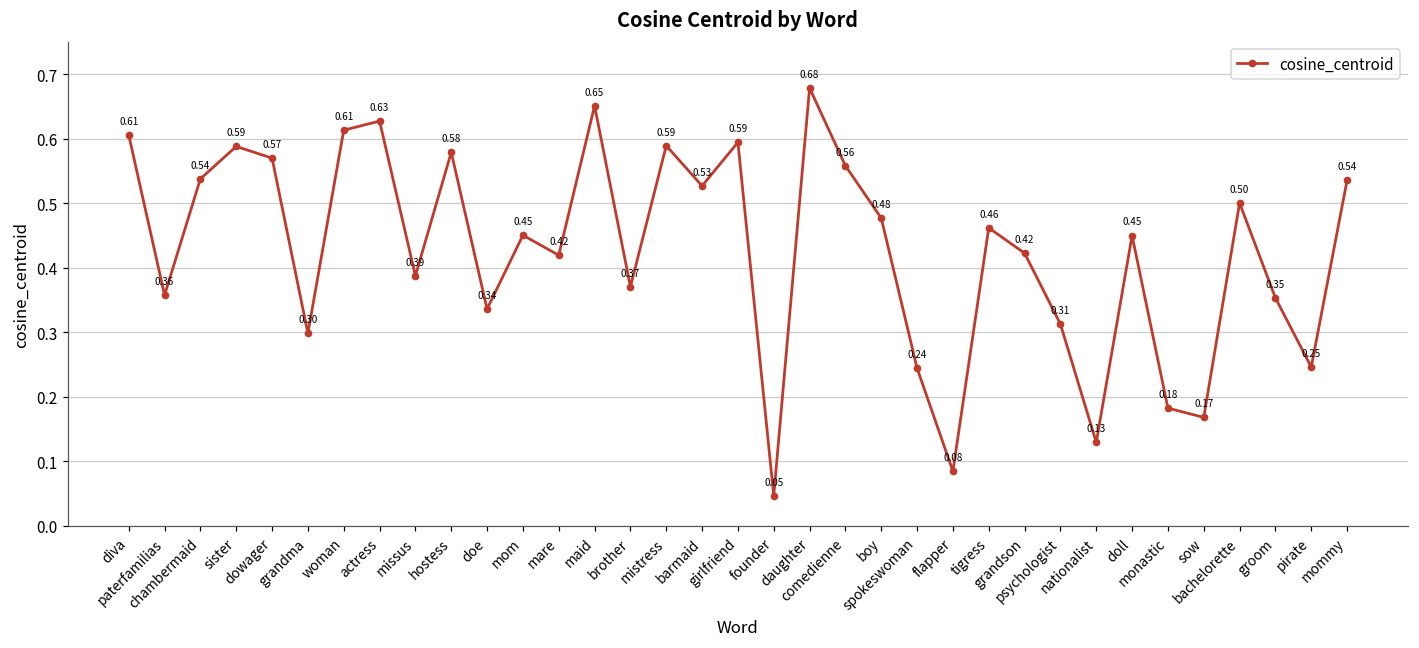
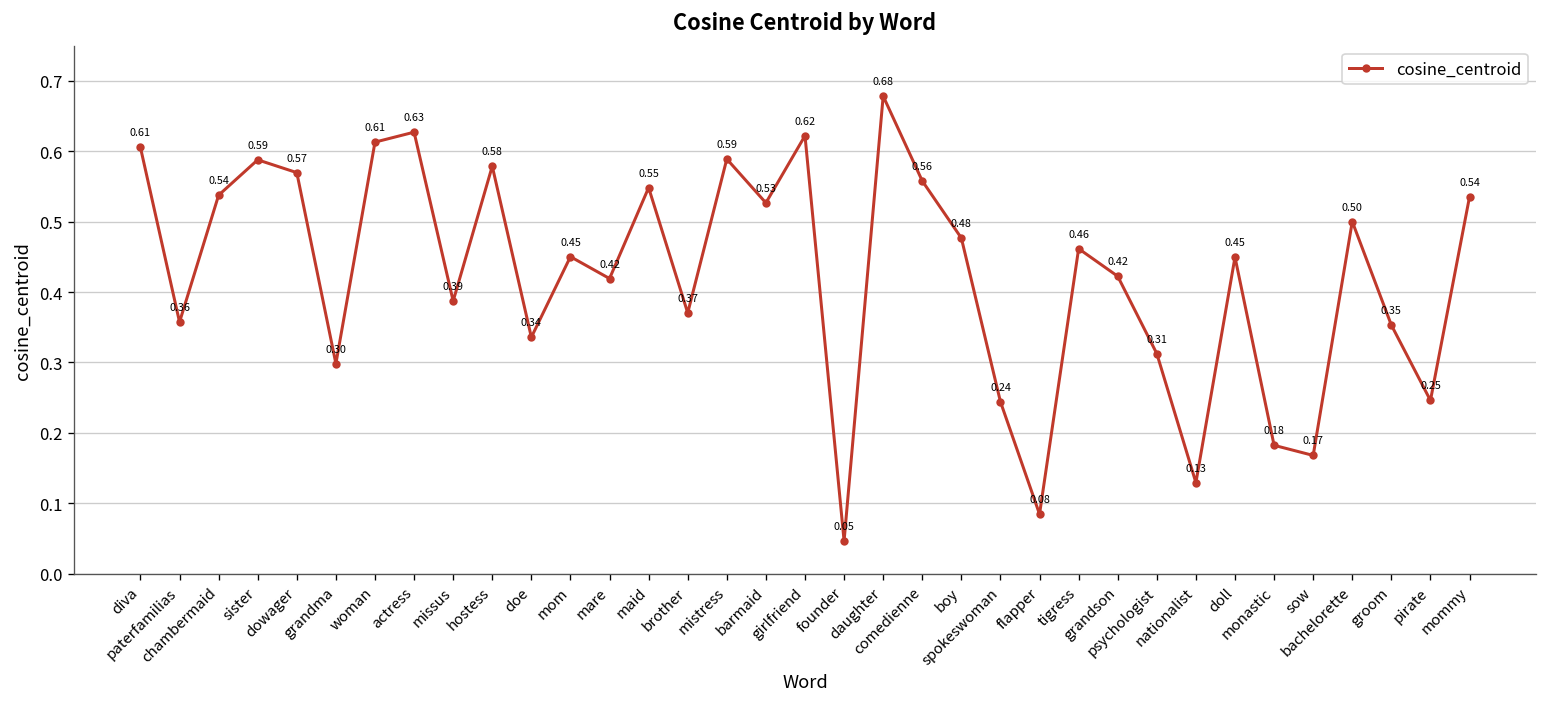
  {
    "diva": 0.61,
    "paterfamilias": 0.36,
    "chambermaid": 0.54,
    "sister": 0.59,
    "dowager": 0.57,
    "grandma": 0.30,
    "woman": 0.61,
    "actress": 0.63,
    "missus": 0.39,
    "hostess": 0.58,
    "doe": 0.34,
    "mom": 0.45,
    "mare": 0.42,
-   "maid": 0.65,
+   "maid": 0.55,
    "brother": 0.37,
    "mistress": 0.59,
    "barmaid": 0.53,
-   "girlfriend": 0.59,
+   "girlfriend": 0.62,
    "founder": 0.05,
    "daughter": 0.68,
    "comedienne": 0.56,
    "boy": 0.48,
    "spokeswoman": 0.24,
    "flapper": 0.08,
    "tigress": 0.46,
    "grandson": 0.42,
    "psychologist": 0.31,
    "nationalist": 0.13,
    "doll": 0.45,
    "monastic": 0.18,
    "sow": 0.17,
    "bachelorette": 0.50,
    "groom": 0.35,
    "pirate": 0.25,
    "mommy": 0.54
  }
